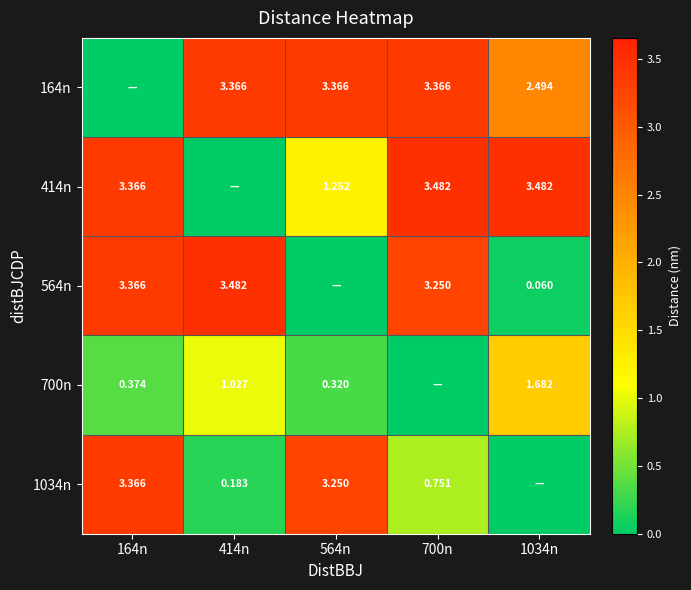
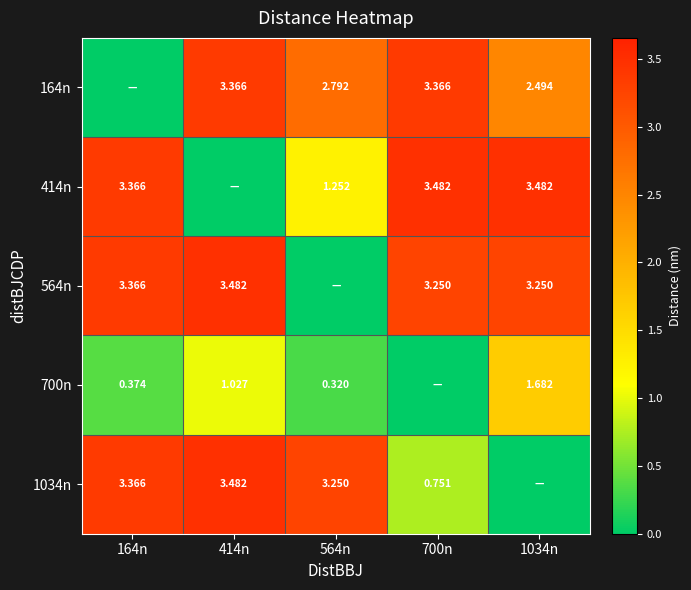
  {
    "164n": {
      "414n": 3.366,
-     "564n": 3.366,
+     "564n": 2.792,
      "700n": 3.366,
      "1034n": 2.494
    },
    "414n": {
      "164n": 3.366,
      "564n": 1.252,
      "700n": 3.482,
      "1034n": 3.482
    },
    "564n": {
      "164n": 3.366,
      "414n": 3.482,
      "700n": 3.250,
-     "1034n": 0.060
+     "1034n": 3.250
    },
    "700n": {
      "164n": 0.374,
      "414n": 1.027,
      "564n": 0.320,
      "1034n": 1.682
    },
    "1034n": {
      "164n": 3.366,
-     "414n": 0.183,
+     "414n": 3.482,
      "564n": 3.250,
      "700n": 0.751
    }
  }
